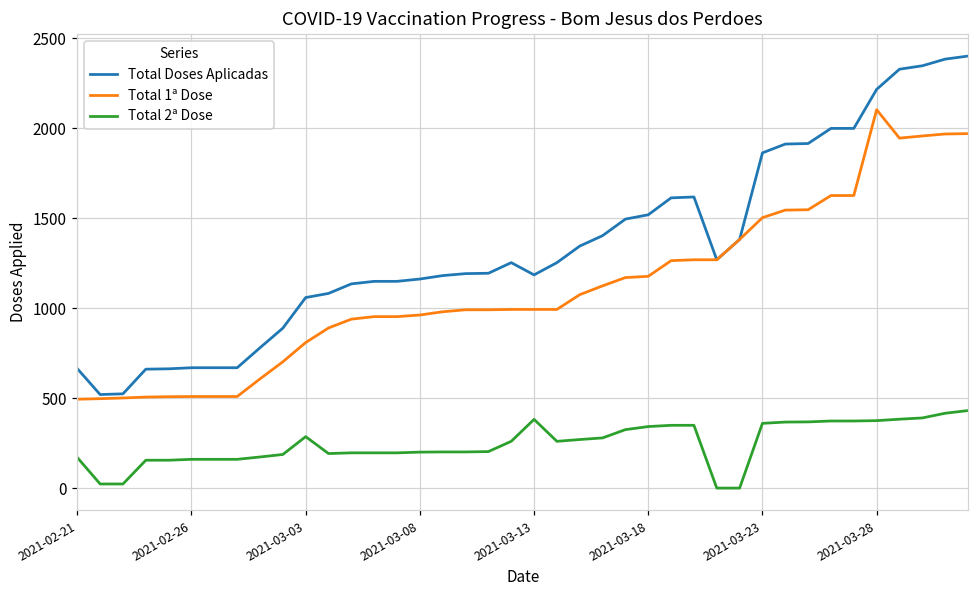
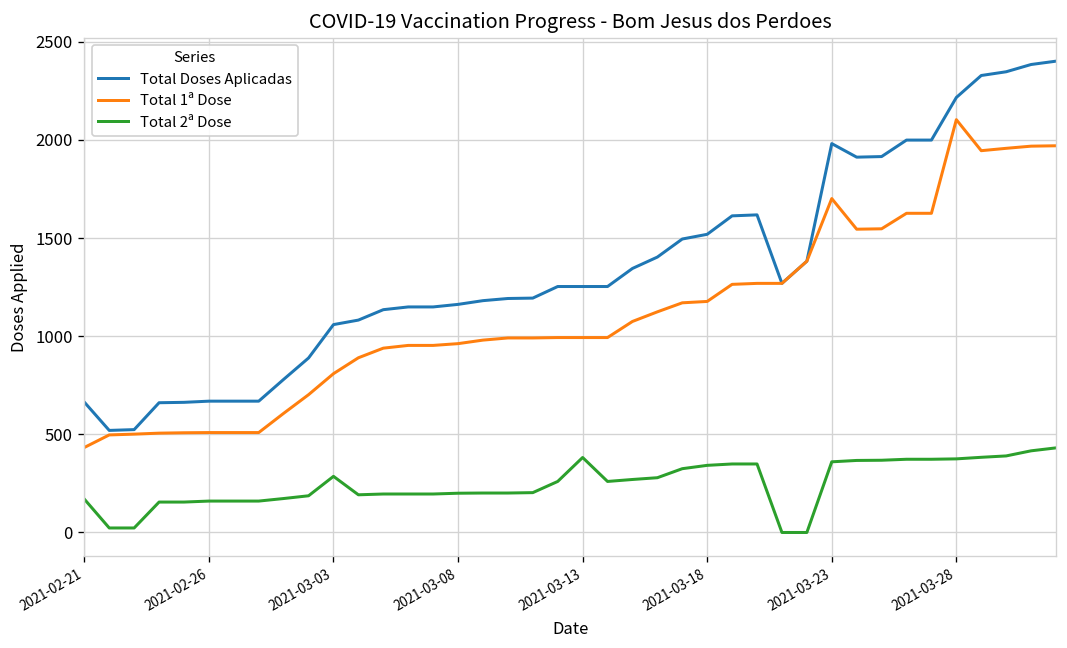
  {
    "Total Doses Aplicadas": {
      "2021-02-21": 660,
      "2021-02-26": 670,
      "2021-03-03": 1060,
      "2021-03-08": 1160,
-     "2021-03-13": 1190,
+     "2021-03-13": 1250,
      "2021-03-18": 1520,
-     "2021-03-23": 1860,
+     "2021-03-23": 1980,
      "2021-03-28": 2220
    },
    "Total 1ª Dose": {
-     "2021-02-21": 490,
+     "2021-02-21": 430,
      "2021-02-26": 510,
      "2021-03-03": 810,
      "2021-03-08": 960,
      "2021-03-13": 990,
      "2021-03-18": 1180,
-     "2021-03-23": 1500,
+     "2021-03-23": 1700,
      "2021-03-28": 2100
    },
    "Total 2ª Dose": {
      "2021-02-21": 170,
      "2021-02-26": 160,
      "2021-03-03": 290,
      "2021-03-08": 200,
      "2021-03-13": 380,
      "2021-03-18": 340,
      "2021-03-23": 360,
      "2021-03-28": 380
    }
  }
